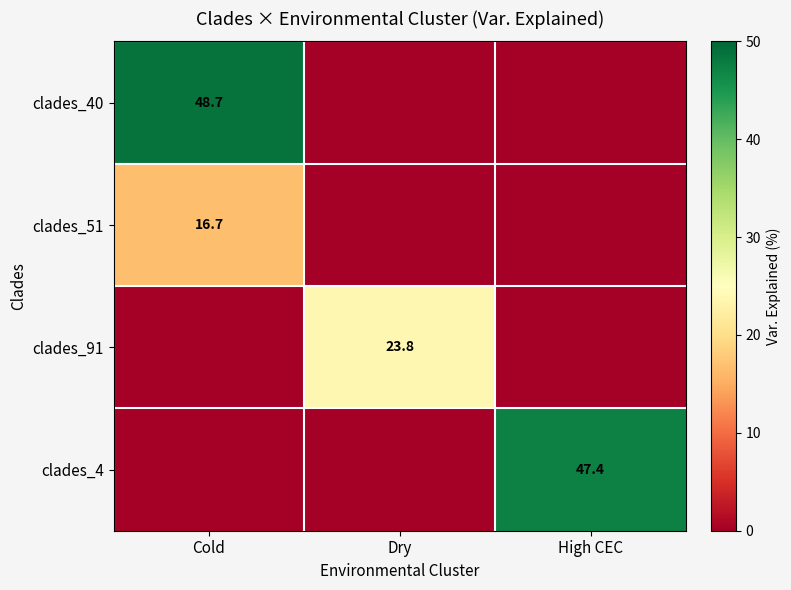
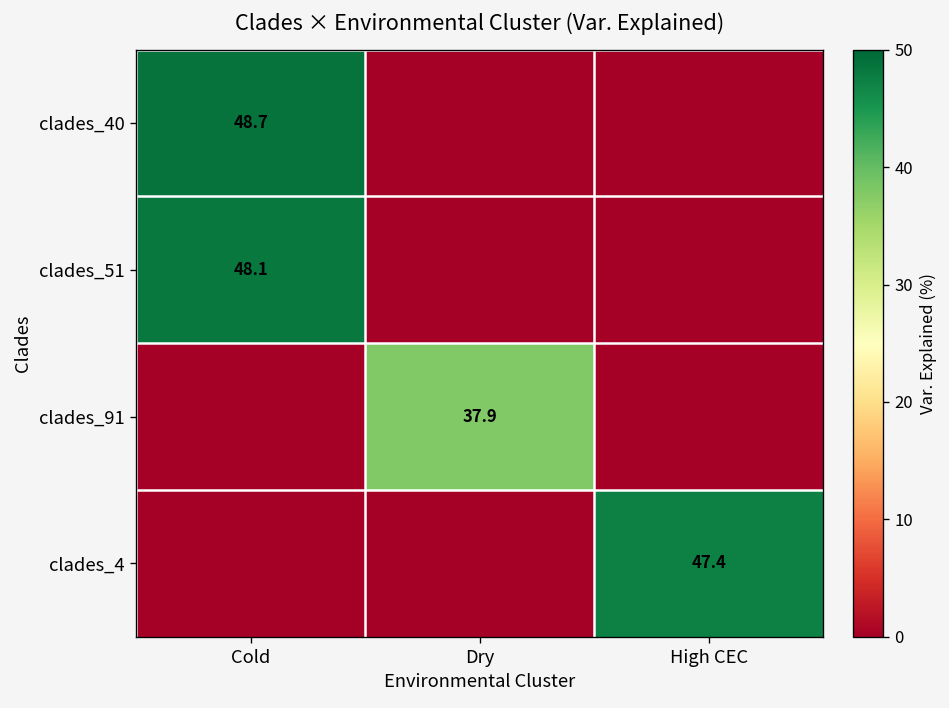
  {
    "clades_40": {
      "Cold": 48.7
    },
    "clades_51": {
-     "Cold": 16.7
+     "Cold": 48.1
    },
    "clades_91": {
-     "Dry": 23.8
+     "Dry": 37.9
    },
    "clades_4": {
      "High CEC": 47.4
    }
  }
